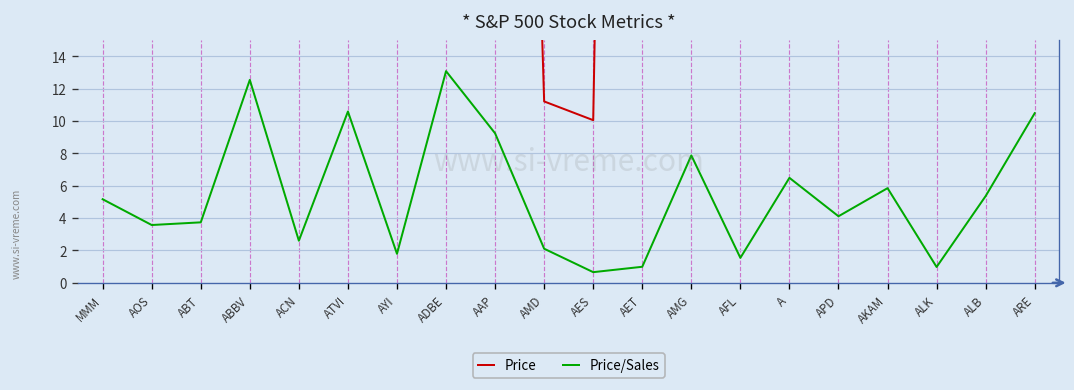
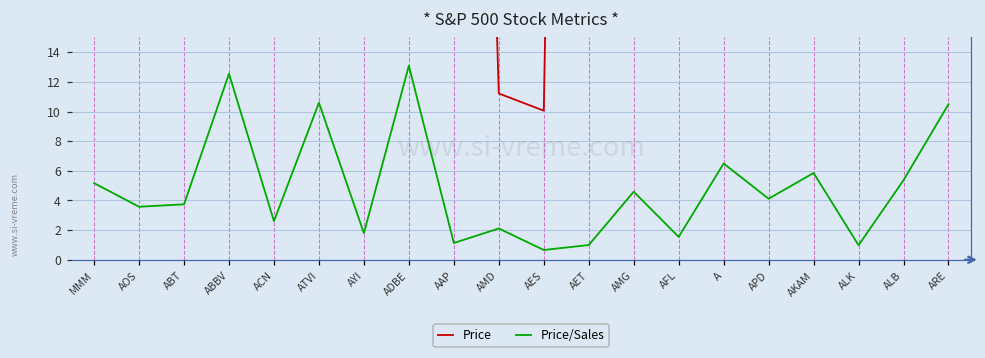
  {
    "Price": {
      "AMD": 11.2,
      "AES": 10.1
    },
    "Price/Sales": {
      "MMM": 5.2,
      "AOS": 3.6,
      "ABT": 3.7,
      "ABBV": 12.6,
      "ACN": 2.6,
      "ATVI": 10.6,
      "AYI": 1.8,
      "ADBE": 13.1,
-     "AAP": 9.2,
+     "AAP": 1.1,
      "AMD": 2.1,
      "AES": 0.7,
      "AET": 1.0,
-     "AMG": 7.9,
+     "AMG": 4.6,
      "AFL": 1.5,
      "A": 6.5,
      "APD": 4.1,
      "AKAM": 5.9,
      "ALK": 1.0,
      "ALB": 5.4,
      "ARE": 10.5
    }
  }
